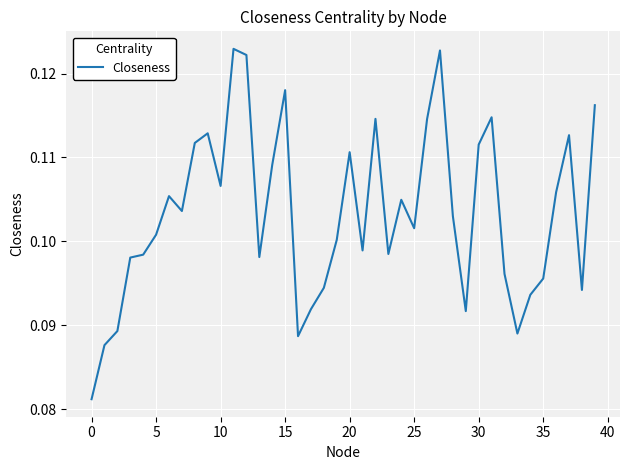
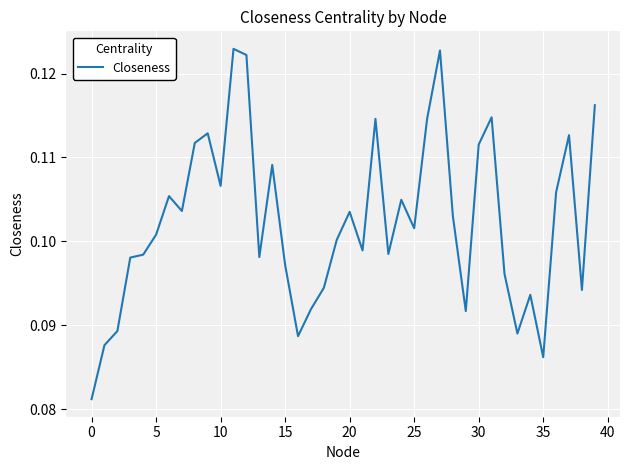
  {
    "0": 0.081,
    "5": 0.101,
    "10": 0.107,
-   "15": 0.118,
-   "20": 0.111,
+   "15": 0.097,
+   "20": 0.104,
    "25": 0.102,
    "30": 0.112,
-   "35": 0.096
+   "35": 0.086
  }
